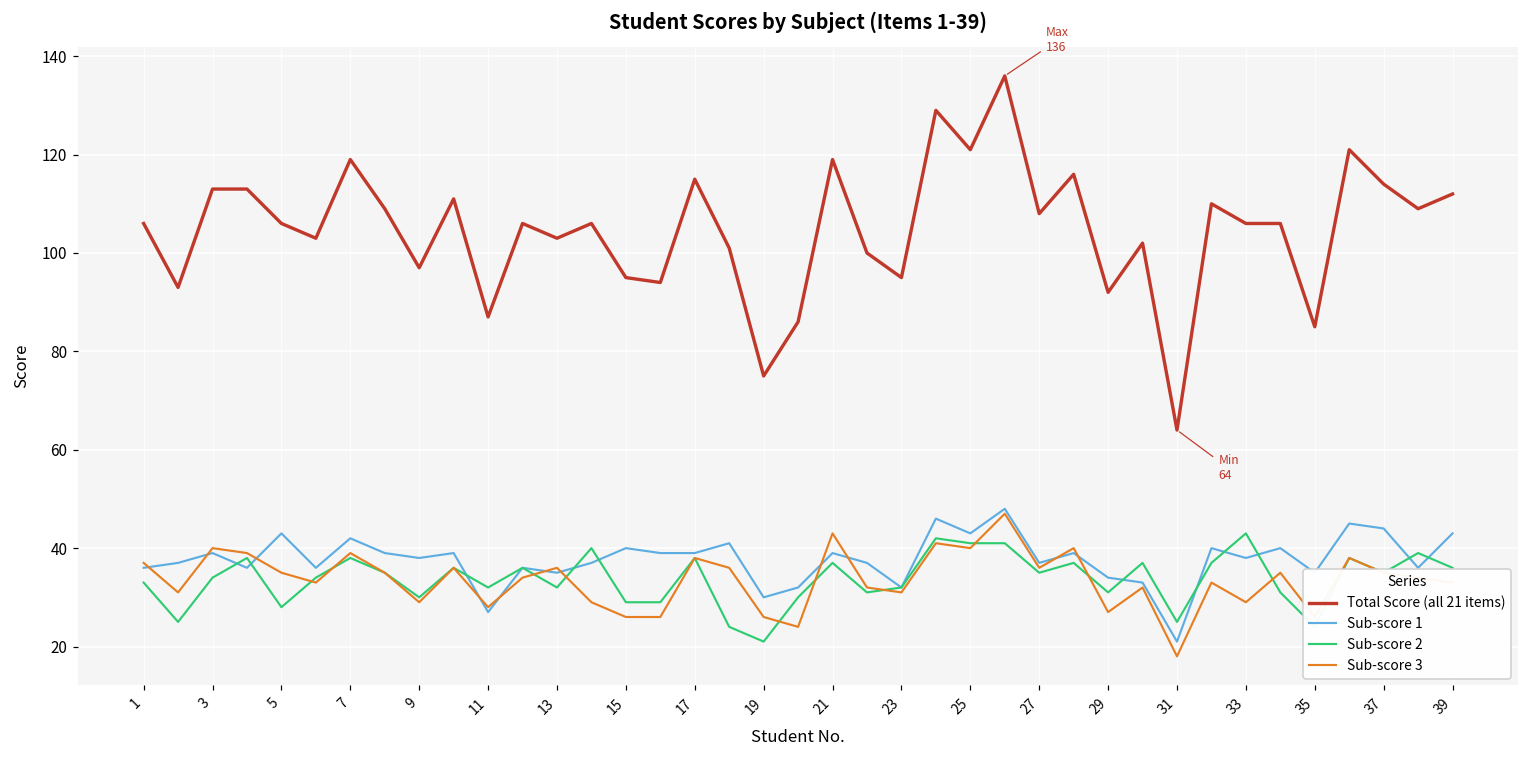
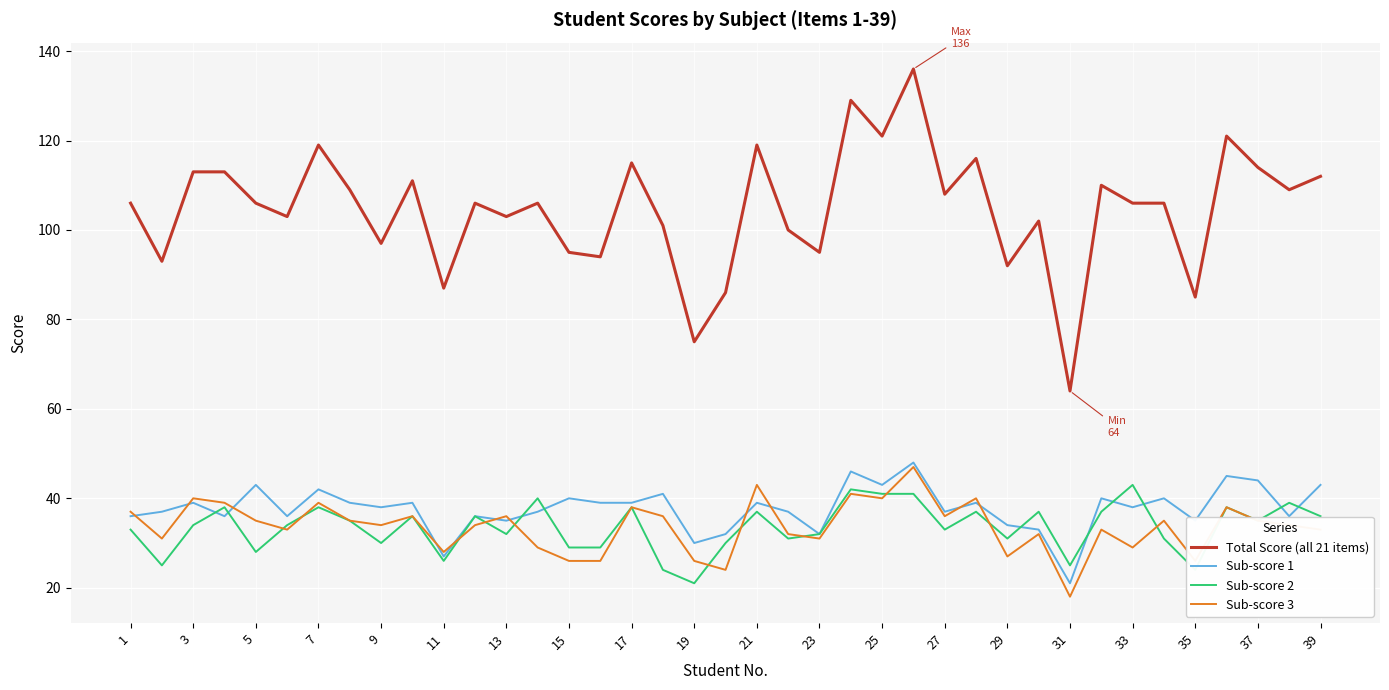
  {
    "Total Score (all 21 items)": {
      "31": 64
    },
    "Sub-score 1": {
      "1": 36,
      "3": 39,
      "5": 43,
      "7": 42,
      "9": 38,
      "11": 27,
      "13": 35,
      "15": 40,
      "17": 39,
      "19": 30,
      "21": 39,
      "25": 43,
      "27": 37,
      "29": 34,
      "31": 21,
      "33": 38,
      "37": 44,
      "39": 43
    },
    "Sub-score 2": {
      "1": 33,
      "3": 34,
      "5": 28,
      "7": 38,
      "9": 30,
-     "11": 32,
+     "11": 26,
      "13": 32,
      "15": 29,
      "19": 21,
      "21": 37,
      "25": 41,
-     "27": 35,
+     "27": 33,
      "29": 31,
      "31": 25,
      "33": 43,
      "39": 36
    },
    "Sub-score 3": {
      "1": 37,
      "3": 40,
      "5": 35,
      "7": 39,
-     "9": 29,
+     "9": 34,
      "11": 28,
      "13": 36,
      "15": 26,
      "19": 26,
      "21": 43,
      "23": 31,
      "25": 40,
      "27": 36,
      "29": 27,
      "31": 18,
      "33": 29
    }
  }
